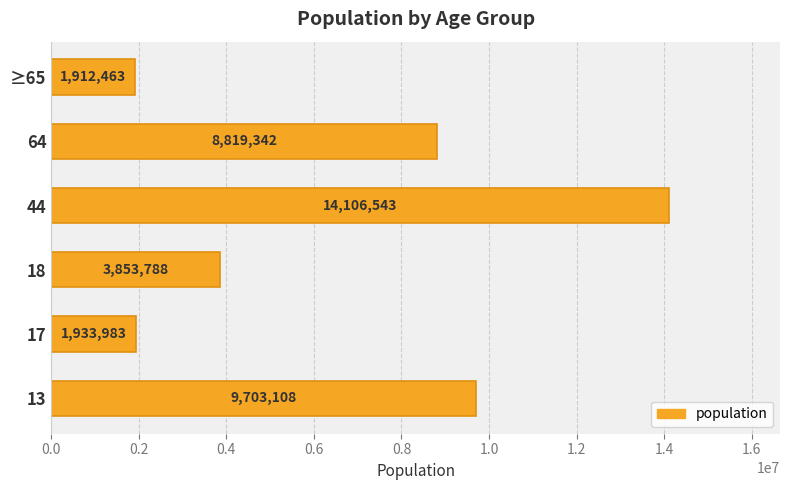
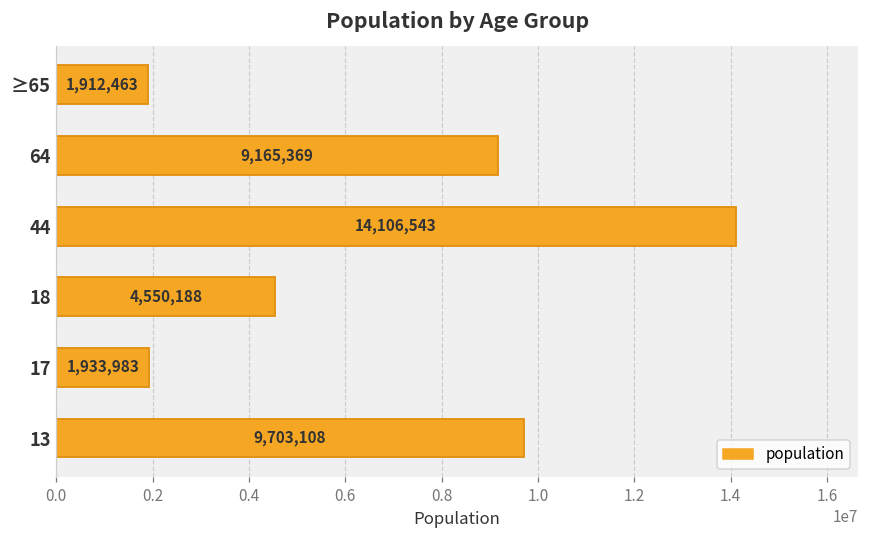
  {
    "≥65": "1,912,463",
-   "64": "8,819,342",
+   "64": "9,165,369",
    "44": "14,106,543",
-   "18": "3,853,788",
+   "18": "4,550,188",
    "17": "1,933,983",
    "13": "9,703,108"
  }
